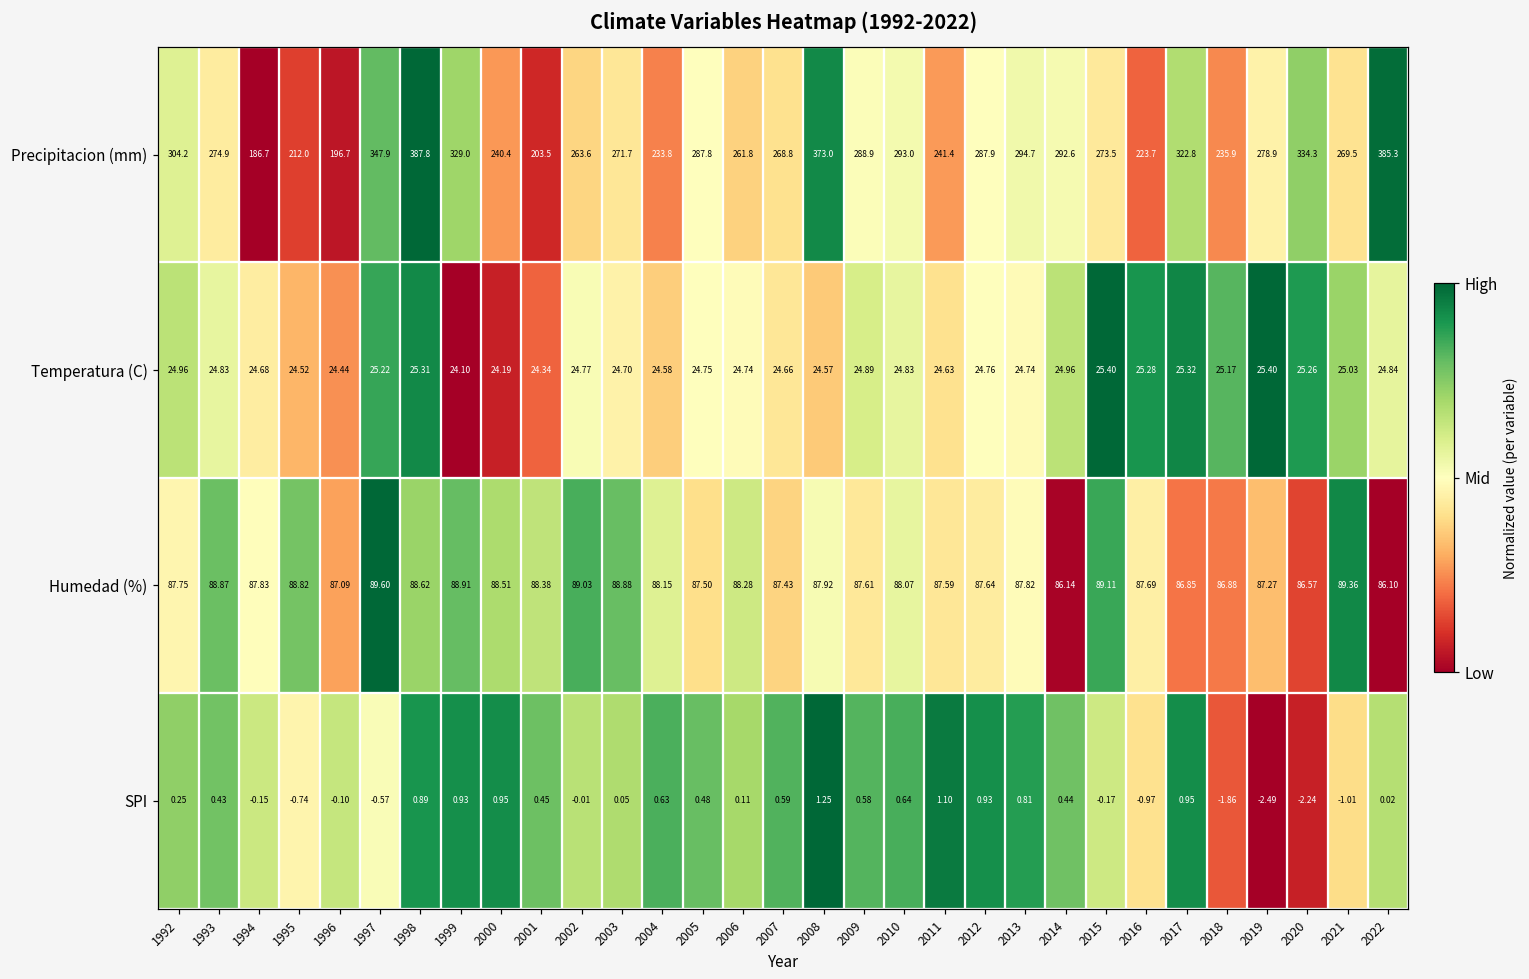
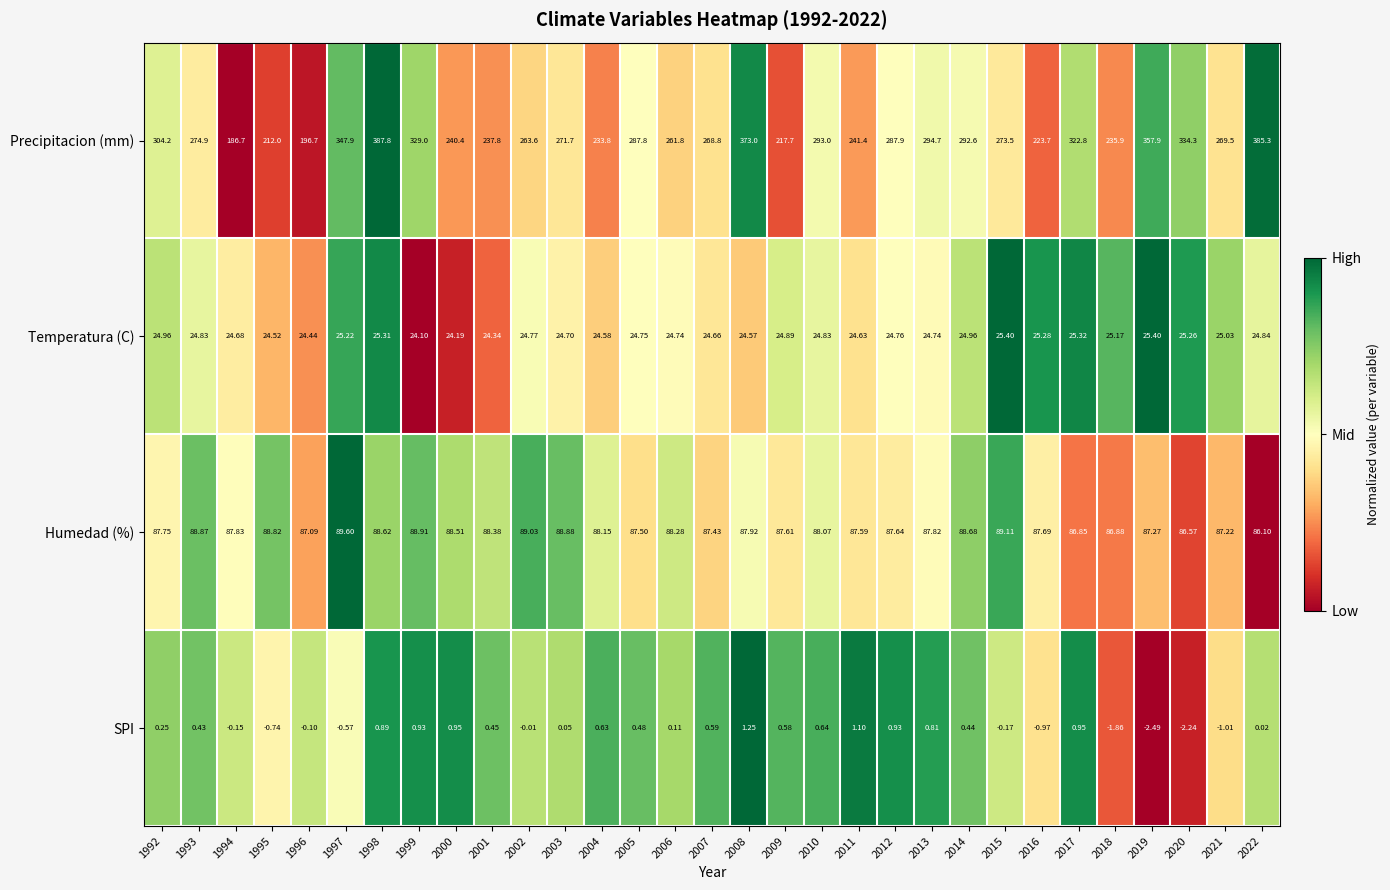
  {
    "Precipitacion (mm)": {
      "1992": 304.2,
      "1993": 274.9,
      "1994": 186.7,
      "1995": 212.0,
      "1996": 196.7,
      "1997": 347.9,
      "1998": 387.8,
      "1999": 329.0,
      "2000": 240.4,
-     "2001": 203.5,
+     "2001": 237.8,
      "2002": 263.6,
      "2003": 271.7,
      "2004": 233.8,
      "2005": 287.8,
      "2006": 261.8,
      "2007": 268.8,
      "2008": 373.0,
-     "2009": 288.9,
+     "2009": 217.7,
      "2010": 293.0,
      "2011": 241.4,
      "2012": 287.9,
      "2013": 294.7,
      "2014": 292.6,
      "2015": 273.5,
      "2016": 223.7,
      "2017": 322.8,
      "2018": 235.9,
-     "2019": 278.9,
+     "2019": 357.9,
      "2020": 334.3,
      "2021": 269.5,
      "2022": 385.3
    },
    "Temperatura (C)": {
      "1992": 24.96,
      "1993": 24.83,
      "1994": 24.68,
      "1995": 24.52,
      "1996": 24.44,
      "1997": 25.22,
      "1998": 25.31,
      "1999": 24.10,
      "2000": 24.19,
      "2001": 24.34,
      "2002": 24.77,
      "2003": 24.70,
      "2004": 24.58,
      "2005": 24.75,
      "2006": 24.74,
      "2007": 24.66,
      "2008": 24.57,
      "2009": 24.89,
      "2010": 24.83,
      "2011": 24.63,
      "2012": 24.76,
      "2013": 24.74,
      "2014": 24.96,
      "2015": 25.40,
      "2016": 25.28,
      "2017": 25.32,
      "2018": 25.17,
      "2019": 25.40,
      "2020": 25.26,
      "2021": 25.03,
      "2022": 24.84
    },
    "Humedad (%)": {
      "1992": 87.75,
      "1993": 88.87,
      "1994": 87.83,
      "1995": 88.82,
      "1996": 87.09,
      "1997": 89.60,
      "1998": 88.62,
      "1999": 88.91,
      "2000": 88.51,
      "2001": 88.38,
      "2002": 89.03,
      "2003": 88.88,
      "2004": 88.15,
      "2005": 87.50,
      "2006": 88.28,
      "2007": 87.43,
      "2008": 87.92,
      "2009": 87.61,
      "2010": 88.07,
      "2011": 87.59,
      "2012": 87.64,
      "2013": 87.82,
-     "2014": 86.14,
+     "2014": 88.68,
      "2015": 89.11,
      "2016": 87.69,
      "2017": 86.85,
      "2018": 86.88,
      "2019": 87.27,
      "2020": 86.57,
-     "2021": 89.36,
+     "2021": 87.22,
      "2022": 86.10
    },
    "SPI": {
      "1992": 0.25,
      "1993": 0.43,
      "1994": -0.15,
      "1995": -0.74,
      "1996": -0.10,
      "1997": -0.57,
      "1998": 0.89,
      "1999": 0.93,
      "2000": 0.95,
      "2001": 0.45,
      "2002": -0.01,
      "2003": 0.05,
      "2004": 0.63,
      "2005": 0.48,
      "2006": 0.11,
      "2007": 0.59,
      "2008": 1.25,
      "2009": 0.58,
      "2010": 0.64,
      "2011": 1.10,
      "2012": 0.93,
      "2013": 0.81,
      "2014": 0.44,
      "2015": -0.17,
      "2016": -0.97,
      "2017": 0.95,
      "2018": -1.86,
      "2019": -2.49,
      "2020": -2.24,
      "2021": -1.01,
      "2022": 0.02
    }
  }
